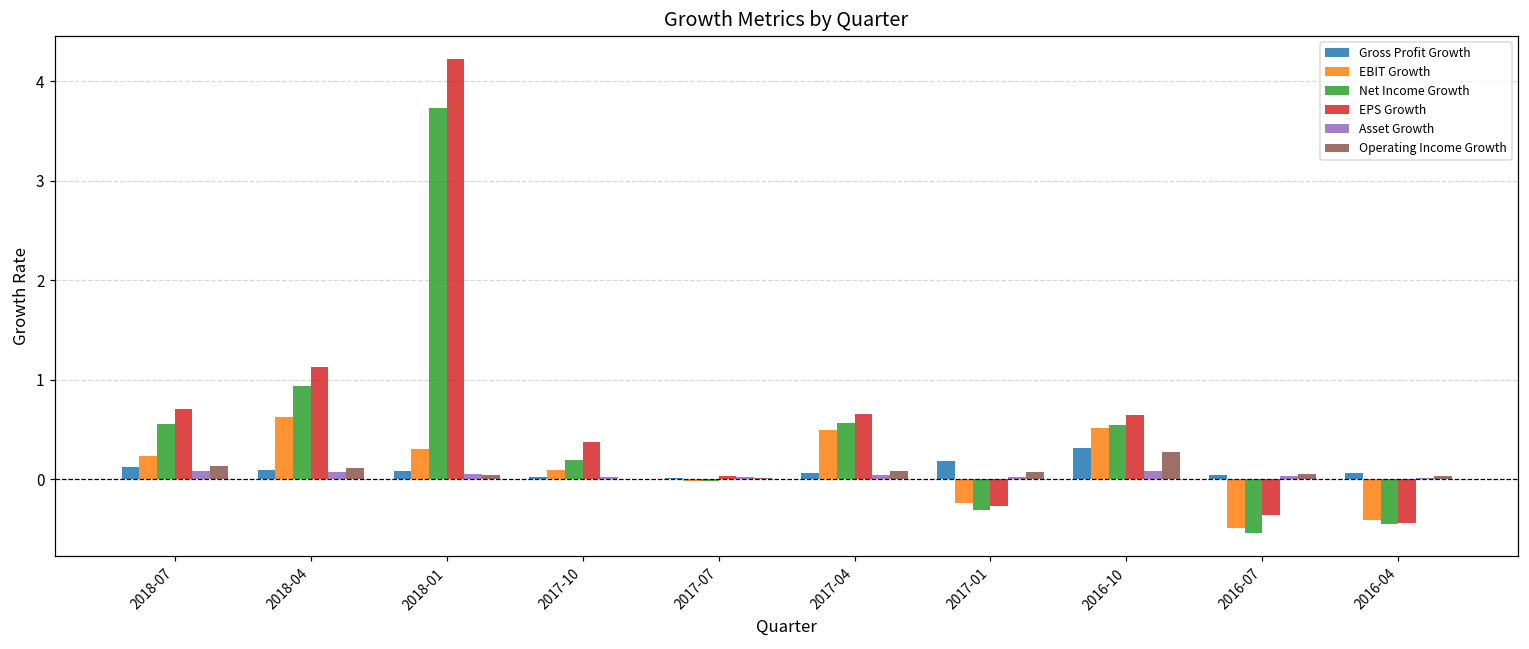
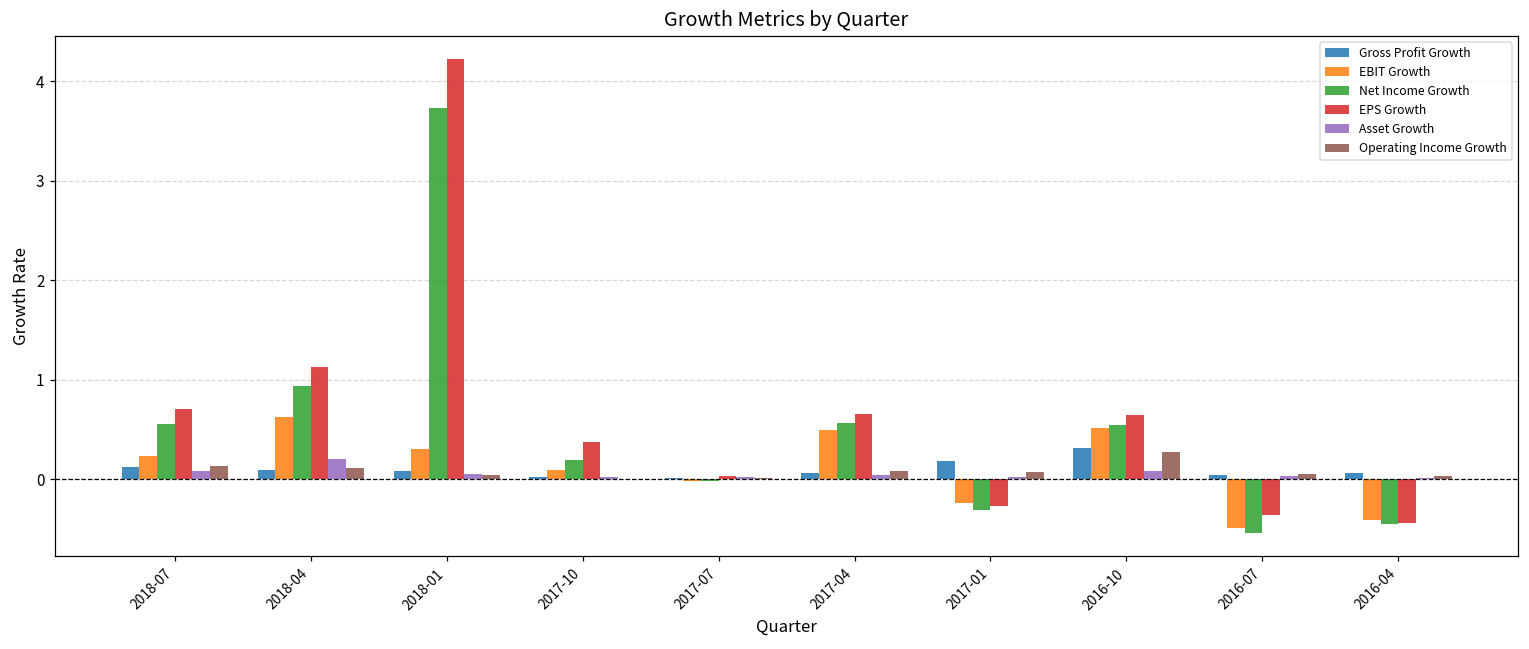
  {
    "Gross Profit Growth": {
      "2018-07": 0.1,
      "2018-04": 0.1,
      "2018-01": 0.1,
      "2017-04": 0.1,
      "2017-01": 0.2,
      "2016-10": 0.3,
      "2016-07": 0.0,
      "2016-04": 0.1
    },
    "EBIT Growth": {
      "2018-07": 0.2,
      "2018-04": 0.6,
      "2018-01": 0.3,
      "2017-10": 0.1,
      "2017-04": 0.5,
      "2017-01": -0.2,
      "2016-10": 0.5,
      "2016-07": -0.5,
      "2016-04": -0.4
    },
    "Net Income Growth": {
      "2018-07": 0.6,
      "2018-04": 0.9,
      "2018-01": 3.7,
      "2017-10": 0.2,
      "2017-04": 0.6,
      "2017-01": -0.3,
      "2016-10": 0.5,
      "2016-07": -0.5,
      "2016-04": -0.5
    },
    "EPS Growth": {
      "2018-07": 0.7,
      "2018-04": 1.1,
      "2018-01": 4.2,
      "2017-10": 0.4,
      "2017-07": 0.0,
      "2017-04": 0.7,
      "2017-01": -0.3,
      "2016-10": 0.6,
      "2016-07": -0.4,
      "2016-04": -0.4
    },
    "Asset Growth": {
      "2018-07": 0.1,
-     "2018-04": 0.1,
+     "2018-04": 0.2,
      "2018-01": 0.0,
      "2017-04": 0.0,
      "2016-10": 0.1,
      "2016-07": 0.0
    },
    "Operating Income Growth": {
      "2018-07": 0.1,
      "2018-04": 0.1,
      "2018-01": 0.0,
      "2017-04": 0.1,
      "2017-01": 0.1,
      "2016-10": 0.3,
      "2016-07": 0.1,
      "2016-04": 0.0
    }
  }
